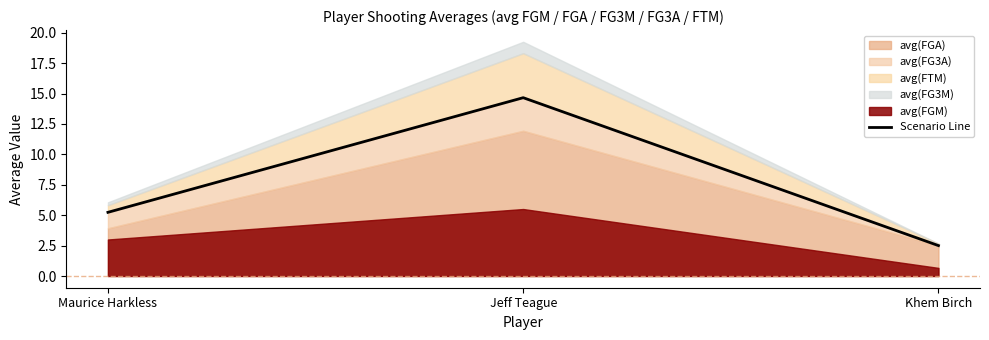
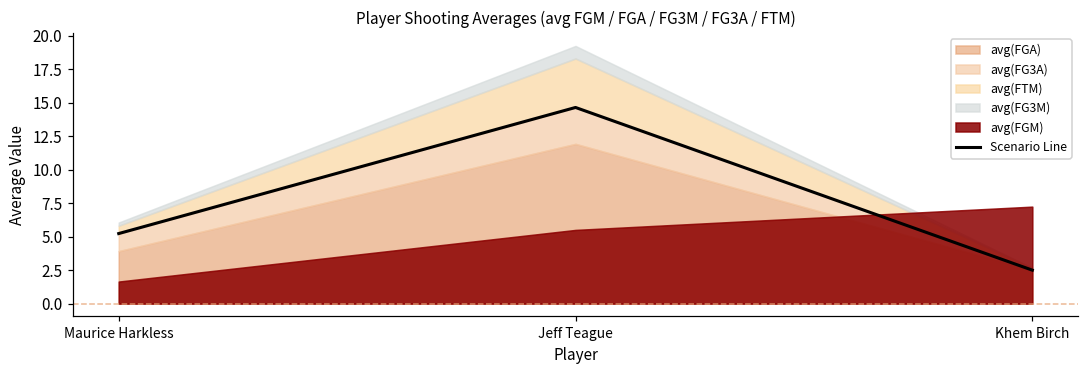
  {
    "avg(FG3M)": {
      "Maurice Harkless": 0.2,
      "Jeff Teague": 0.9
    },
    "avg(FGM)": {
-     "Maurice Harkless": 3.0,
+     "Maurice Harkless": 1.6,
      "Jeff Teague": 5.5,
-     "Khem Birch": 0.7
+     "Khem Birch": 7.2
    }
  }
